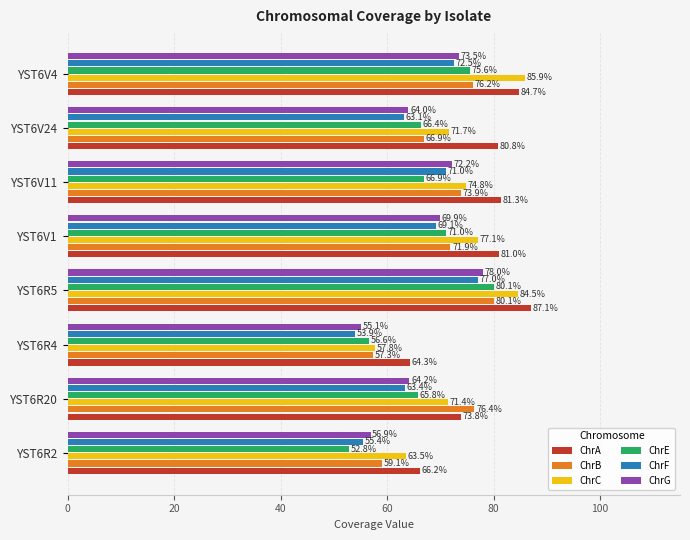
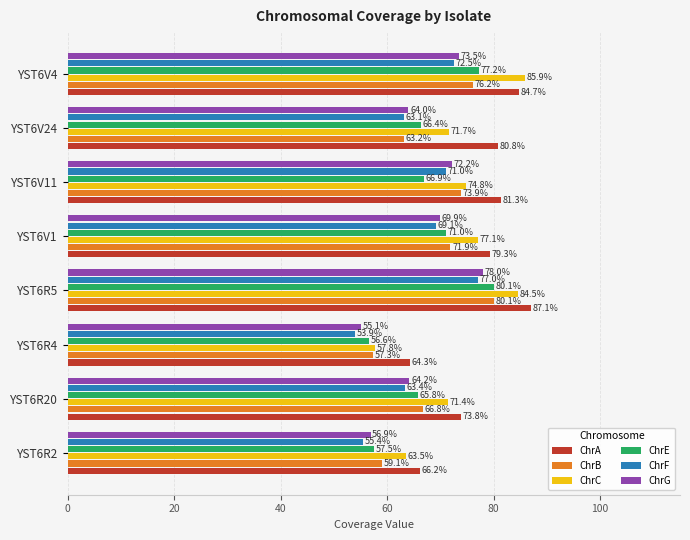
  {
    "ChrA": {
      "YST6V4": "84.7%",
      "YST6V24": "80.8%",
      "YST6V11": "81.3%",
-     "YST6V1": "81.0%",
+     "YST6V1": "79.3%",
      "YST6R5": "87.1%",
      "YST6R4": "64.3%",
      "YST6R20": "73.8%",
      "YST6R2": "66.2%"
    },
    "ChrB": {
      "YST6V4": "76.2%",
-     "YST6V24": "66.9%",
+     "YST6V24": "63.2%",
      "YST6V1": "71.9%",
      "YST6R5": "80.1%",
-     "YST6R20": "76.4%",
+     "YST6R20": "66.8%",
      "YST6R2": "59.1%"
    },
    "ChrC": {
      "YST6V4": "85.9%",
      "YST6V24": "71.7%",
      "YST6V1": "77.1%",
      "YST6R5": "84.5%",
      "YST6R20": "71.4%",
      "YST6R2": "63.5%"
    },
    "ChrE": {
-     "YST6V4": "75.6%",
+     "YST6V4": "77.2%",
      "YST6V24": "66.4%",
      "YST6V11": "66.9%",
      "YST6V1": "71.0%",
      "YST6R5": "80.1%",
      "YST6R20": "65.8%",
-     "YST6R2": "52.8%"
+     "YST6R2": "57.5%"
    },
    "ChrF": {
      "YST6R2": "55.4%"
    },
    "ChrG": {
      "YST6R2": "56.9%"
    }
  }
